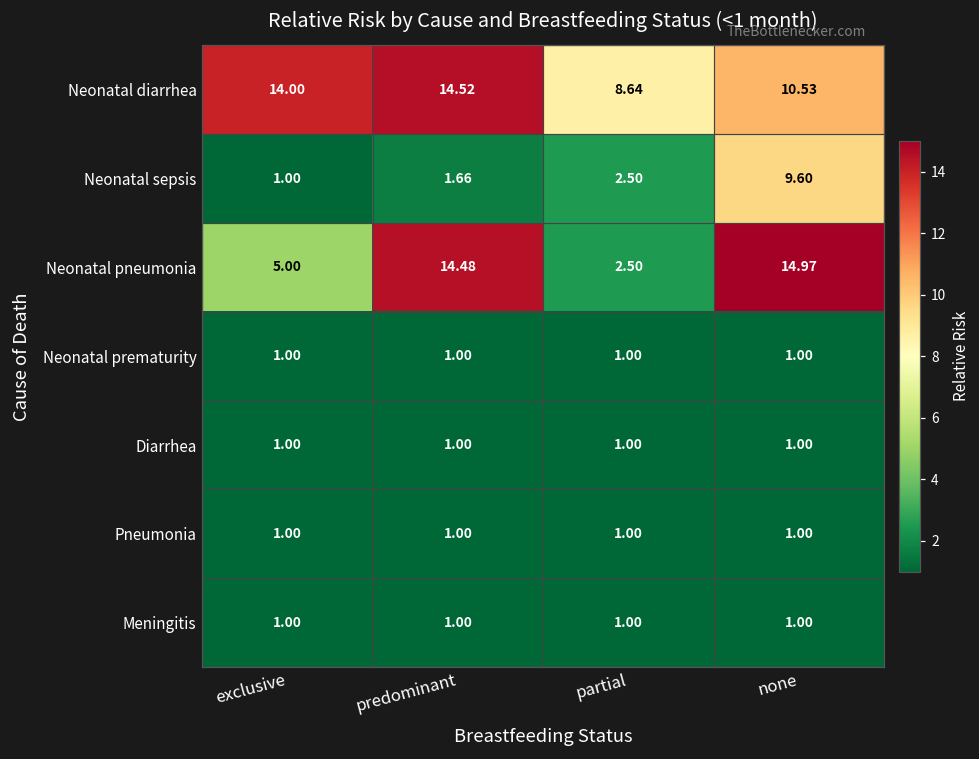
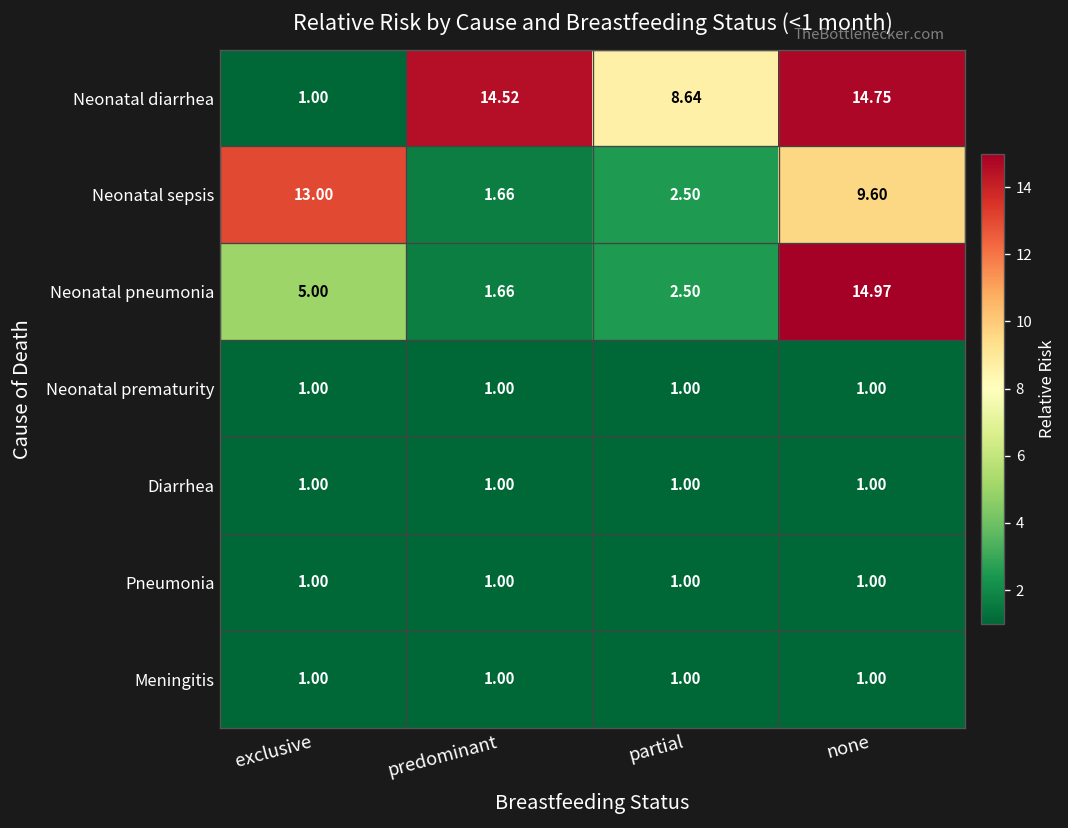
  {
    "Neonatal diarrhea": {
-     "exclusive": 14.00,
+     "exclusive": 1.00,
      "predominant": 14.52,
      "partial": 8.64,
-     "none": 10.53
+     "none": 14.75
    },
    "Neonatal sepsis": {
-     "exclusive": 1.00,
+     "exclusive": 13.00,
      "predominant": 1.66,
      "partial": 2.50,
      "none": 9.60
    },
    "Neonatal pneumonia": {
      "exclusive": 5.00,
-     "predominant": 14.48,
+     "predominant": 1.66,
      "partial": 2.50,
      "none": 14.97
    },
    "Neonatal prematurity": {
      "exclusive": 1.00,
      "predominant": 1.00,
      "partial": 1.00,
      "none": 1.00
    },
    "Diarrhea": {
      "exclusive": 1.00,
      "predominant": 1.00,
      "partial": 1.00,
      "none": 1.00
    },
    "Pneumonia": {
      "exclusive": 1.00,
      "predominant": 1.00,
      "partial": 1.00,
      "none": 1.00
    },
    "Meningitis": {
      "exclusive": 1.00,
      "predominant": 1.00,
      "partial": 1.00,
      "none": 1.00
    }
  }
